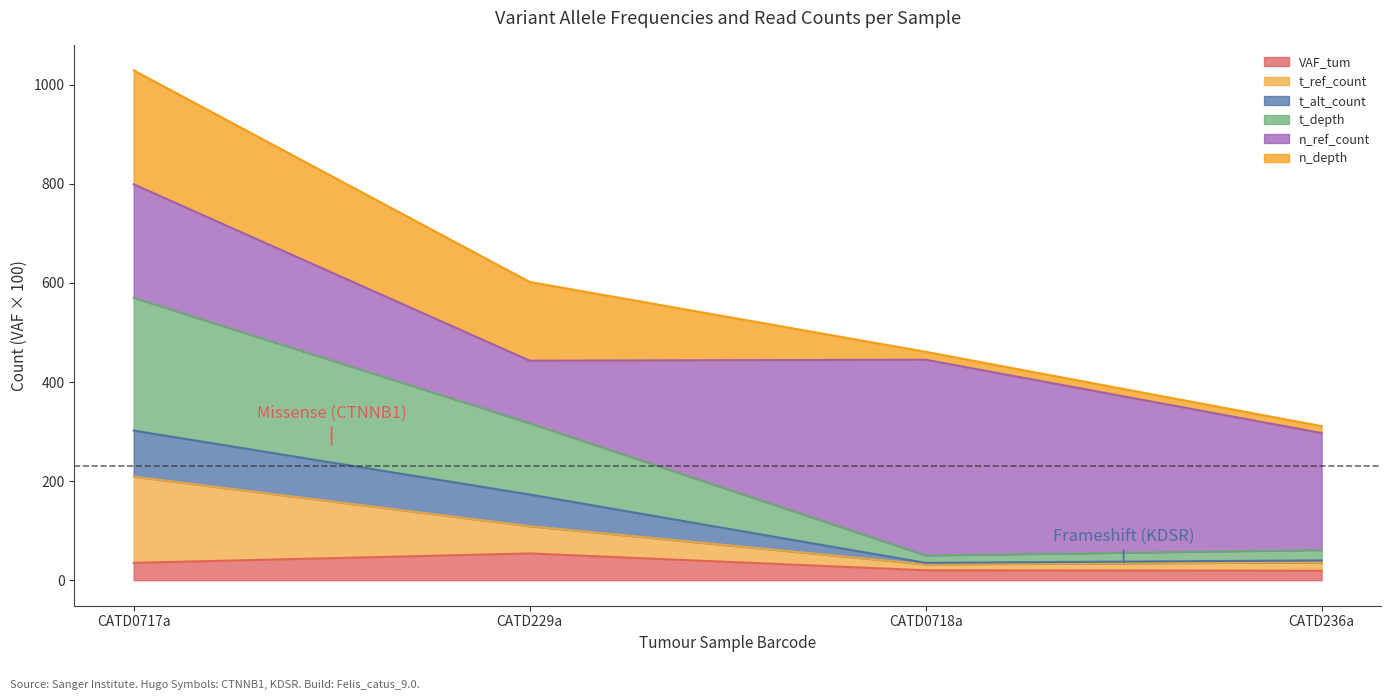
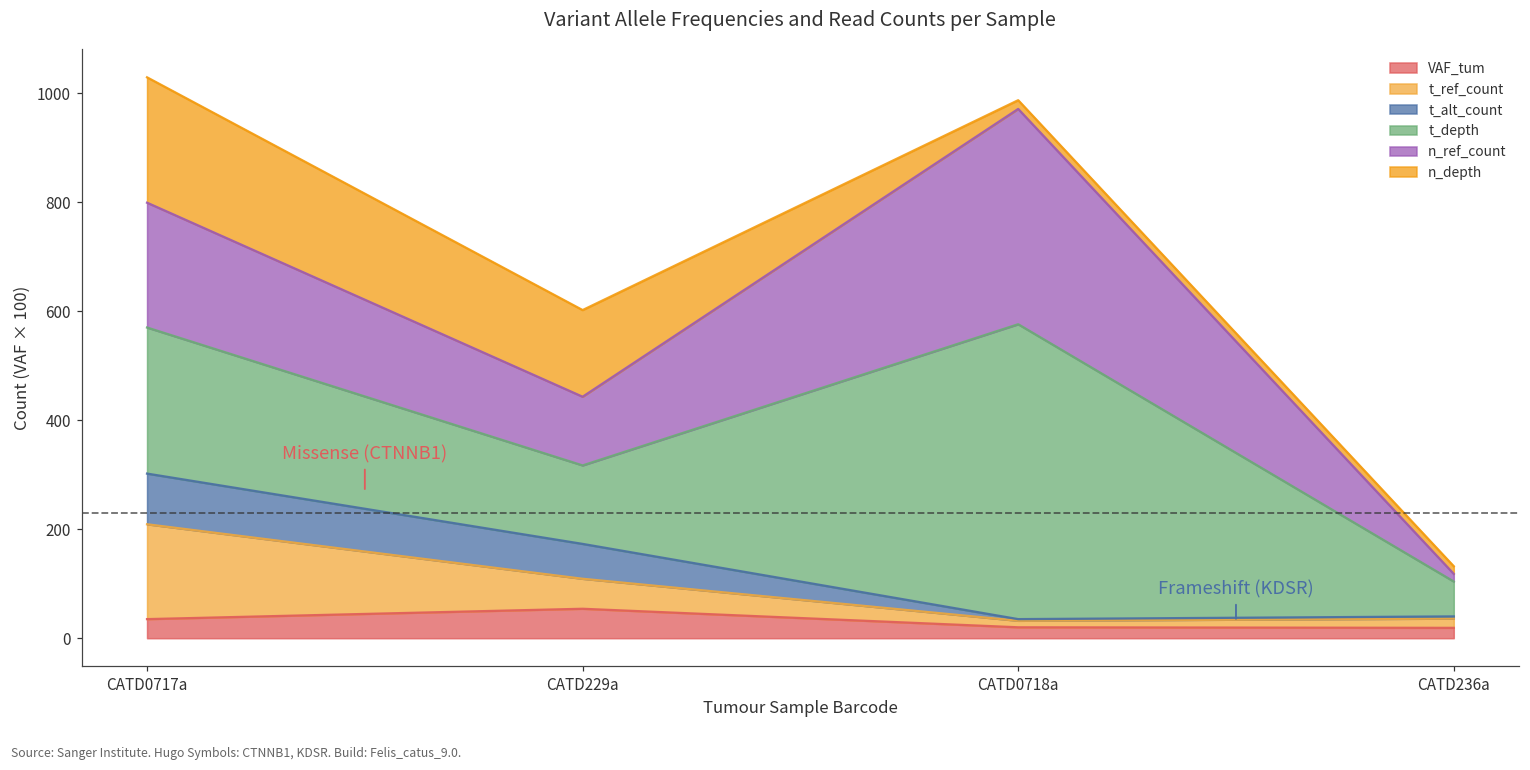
  {
    "VAF_tum": {
      "CATD0717a": 40,
      "CATD229a": 50,
      "CATD0718a": 20,
      "CATD236a": 20
    },
    "t_alt_count": {
      "CATD0717a": 90,
      "CATD229a": 60
    },
    "t_depth": {
      "CATD0717a": 270,
      "CATD229a": 140,
-     "CATD0718a": 20,
-     "CATD236a": 20
+     "CATD0718a": 540,
+     "CATD236a": 60
    },
    "n_ref_count": {
      "CATD0717a": 230,
      "CATD229a": 130,
      "CATD0718a": 400,
-     "CATD236a": 240
+     "CATD236a": 10
    }
  }
